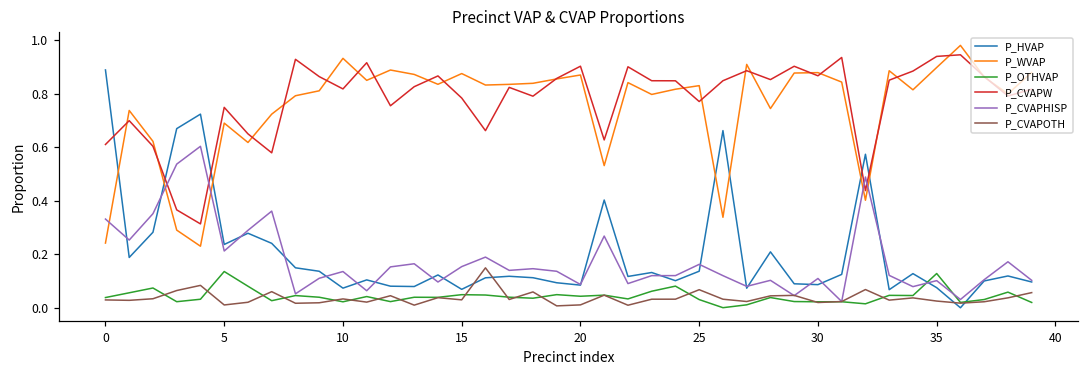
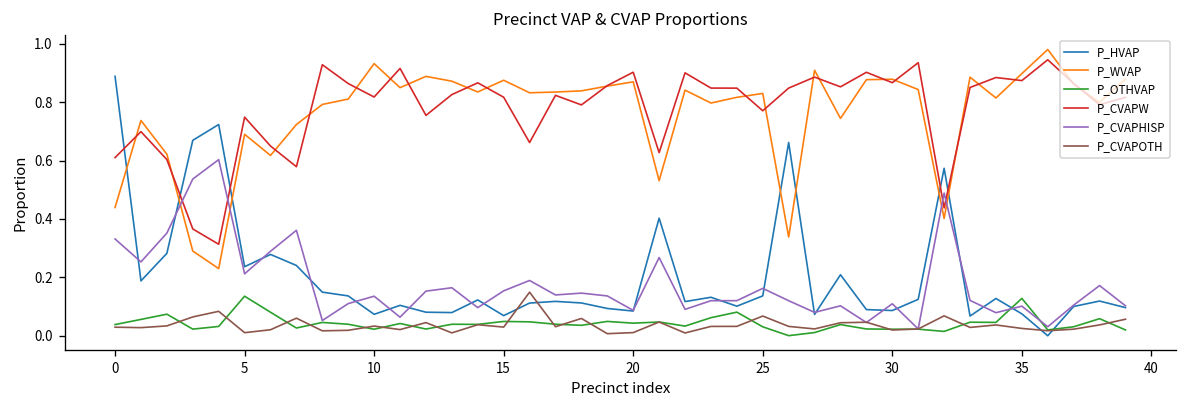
  {
    "P_HVAP": {
      "0": 0.89,
      "5": 0.24,
      "10": 0.07,
      "15": 0.07,
      "25": 0.14,
      "30": 0.09,
      "35": 0.08
    },
    "P_WVAP": {
-     "0": 0.24,
+     "0": 0.44,
      "5": 0.69,
      "10": 0.93,
      "15": 0.87,
      "20": 0.87,
      "25": 0.83,
      "30": 0.88,
      "35": 0.90
    },
    "P_OTHVAP": {
      "5": 0.14,
      "10": 0.02,
      "15": 0.05,
      "20": 0.04,
      "25": 0.03,
      "35": 0.13
    },
    "P_CVAPW": {
      "0": 0.61,
      "5": 0.75,
      "10": 0.82,
-     "15": 0.78,
+     "15": 0.82,
      "20": 0.90,
      "25": 0.77,
      "30": 0.87,
-     "35": 0.94
+     "35": 0.87
    },
    "P_CVAPHISP": {
      "0": 0.33,
      "5": 0.21,
      "10": 0.14,
      "15": 0.15,
      "25": 0.16,
      "30": 0.11,
      "35": 0.10
    },
    "P_CVAPOTH": {
      "5": 0.01,
      "10": 0.03,
      "15": 0.03,
      "20": 0.01,
      "25": 0.07,
      "35": 0.03
    }
  }
